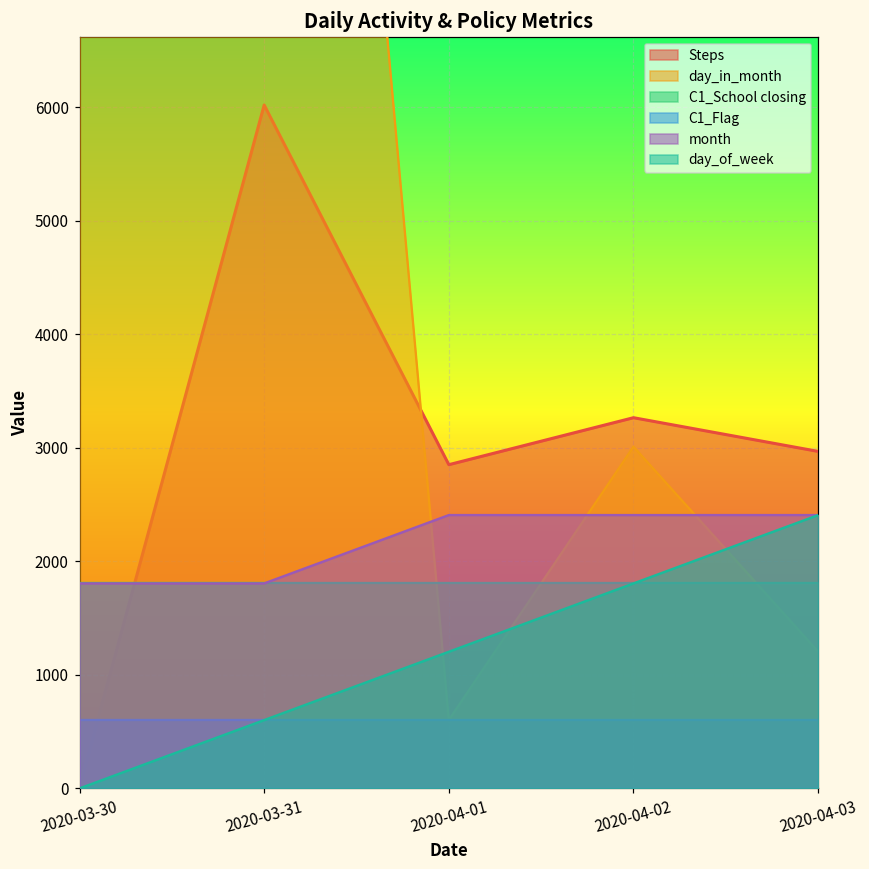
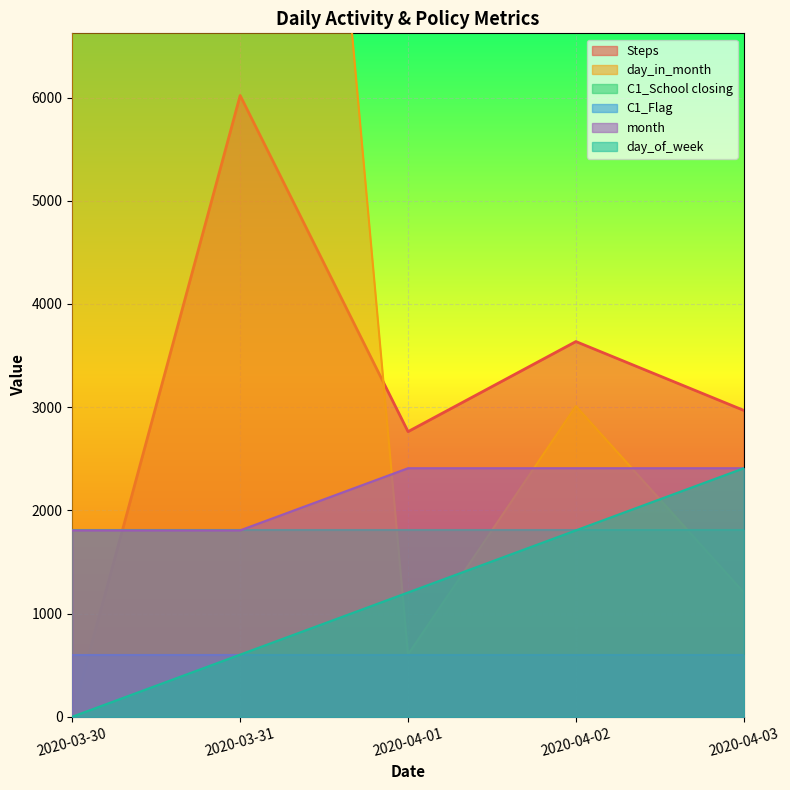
  {
    "Steps": {
      "2020-03-31": 6020,
-     "2020-04-01": 2850,
-     "2020-04-02": 3270,
+     "2020-04-01": 2760,
+     "2020-04-02": 3640,
      "2020-04-03": 2970
    },
    "day_in_month": {
      "2020-04-02": 3010,
      "2020-04-03": 1200
    },
    "C1_Flag": {
      "2020-03-30": 600,
      "2020-04-02": 600,
      "2020-04-03": 600
    },
    "month": {
      "2020-04-01": 2410,
      "2020-04-02": 2410
    }
  }
